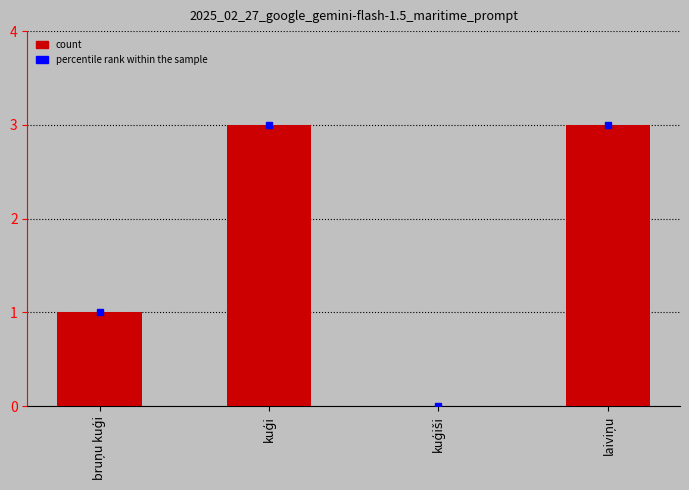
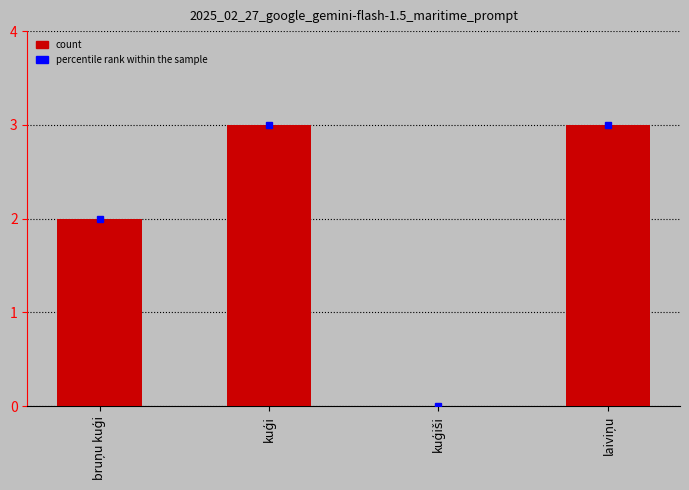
  {
    "count": {
-     "bruņu kuģi": 1,
+     "bruņu kuģi": 2,
      "kuģi": 3,
      "kuģiši": 0,
      "laiviņu": 3
    }
  }
